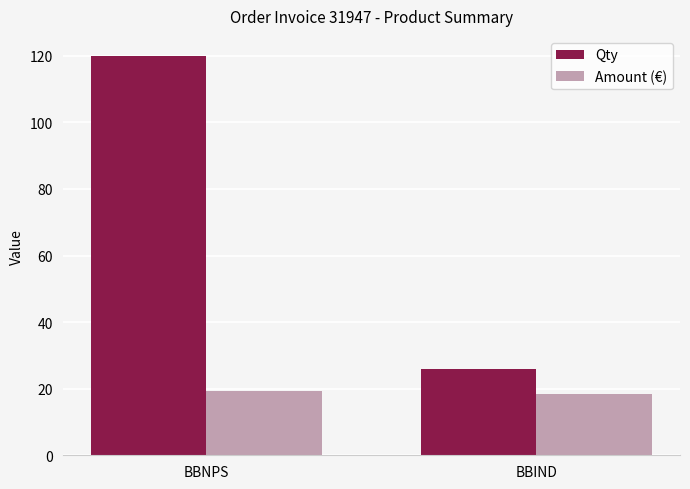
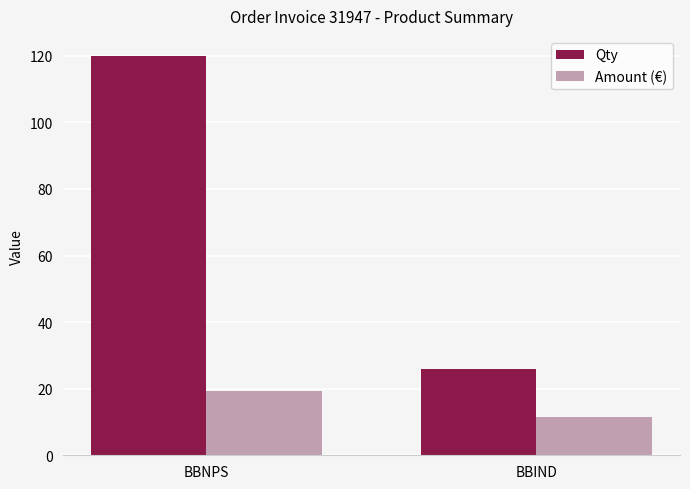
  {
    "Qty": {
      "BBNPS": 120,
      "BBIND": 26
    },
    "Amount (€)": {
      "BBNPS": 19,
-     "BBIND": 18
+     "BBIND": 12
    }
  }
